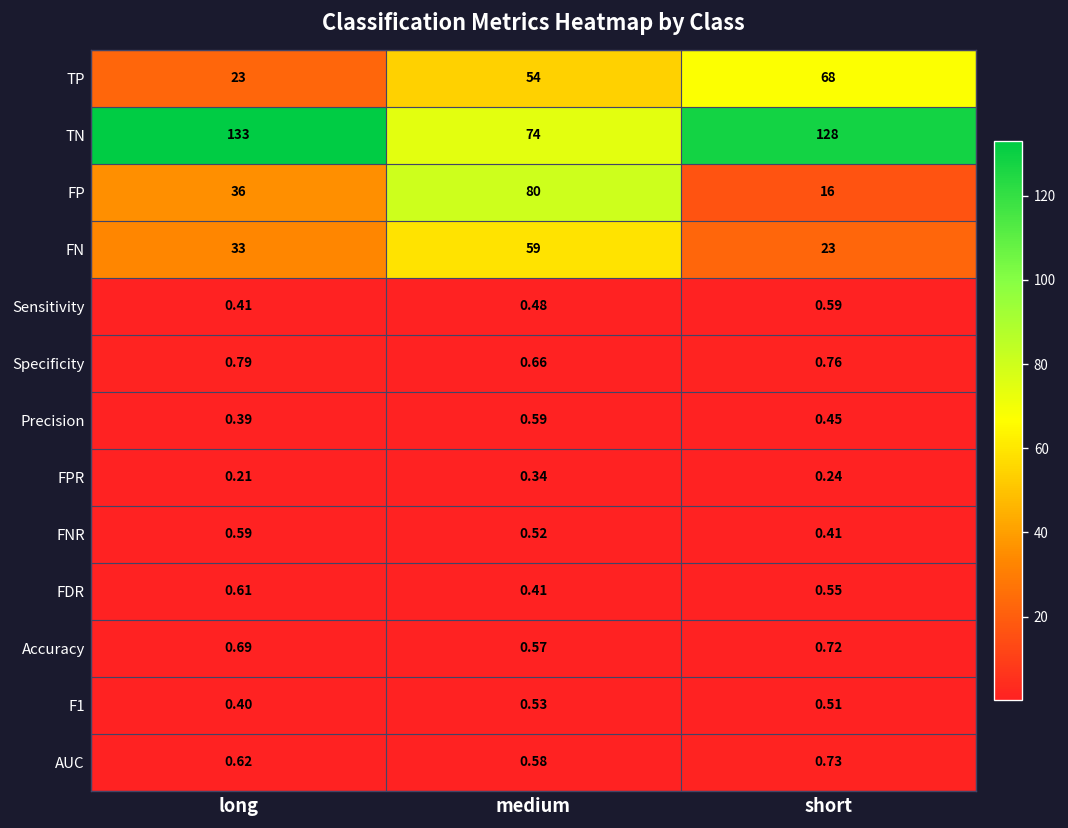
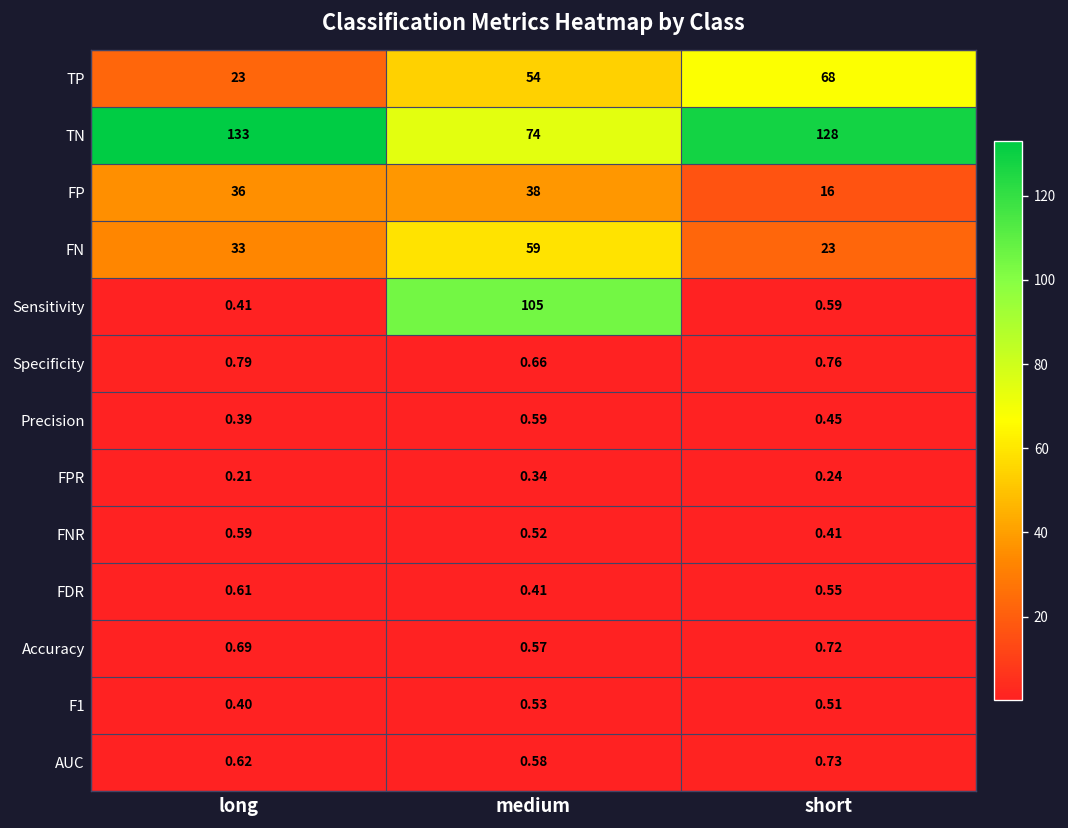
  {
    "TP": {
      "long": 23,
      "medium": 54,
      "short": 68
    },
    "TN": {
      "long": 133,
      "medium": 74,
      "short": 128
    },
    "FP": {
      "long": 36,
-     "medium": 80,
+     "medium": 38,
      "short": 16
    },
    "FN": {
      "long": 33,
      "medium": 59,
      "short": 23
    },
    "Sensitivity": {
      "long": 0.41,
-     "medium": 0.48,
+     "medium": 105,
      "short": 0.59
    },
    "Specificity": {
      "long": 0.79,
      "medium": 0.66,
      "short": 0.76
    },
    "Precision": {
      "long": 0.39,
      "medium": 0.59,
      "short": 0.45
    },
    "FPR": {
      "long": 0.21,
      "medium": 0.34,
      "short": 0.24
    },
    "FNR": {
      "long": 0.59,
      "medium": 0.52,
      "short": 0.41
    },
    "FDR": {
      "long": 0.61,
      "medium": 0.41,
      "short": 0.55
    },
    "Accuracy": {
      "long": 0.69,
      "medium": 0.57,
      "short": 0.72
    },
    "F1": {
      "long": 0.40,
      "medium": 0.53,
      "short": 0.51
    },
    "AUC": {
      "long": 0.62,
      "medium": 0.58,
      "short": 0.73
    }
  }
